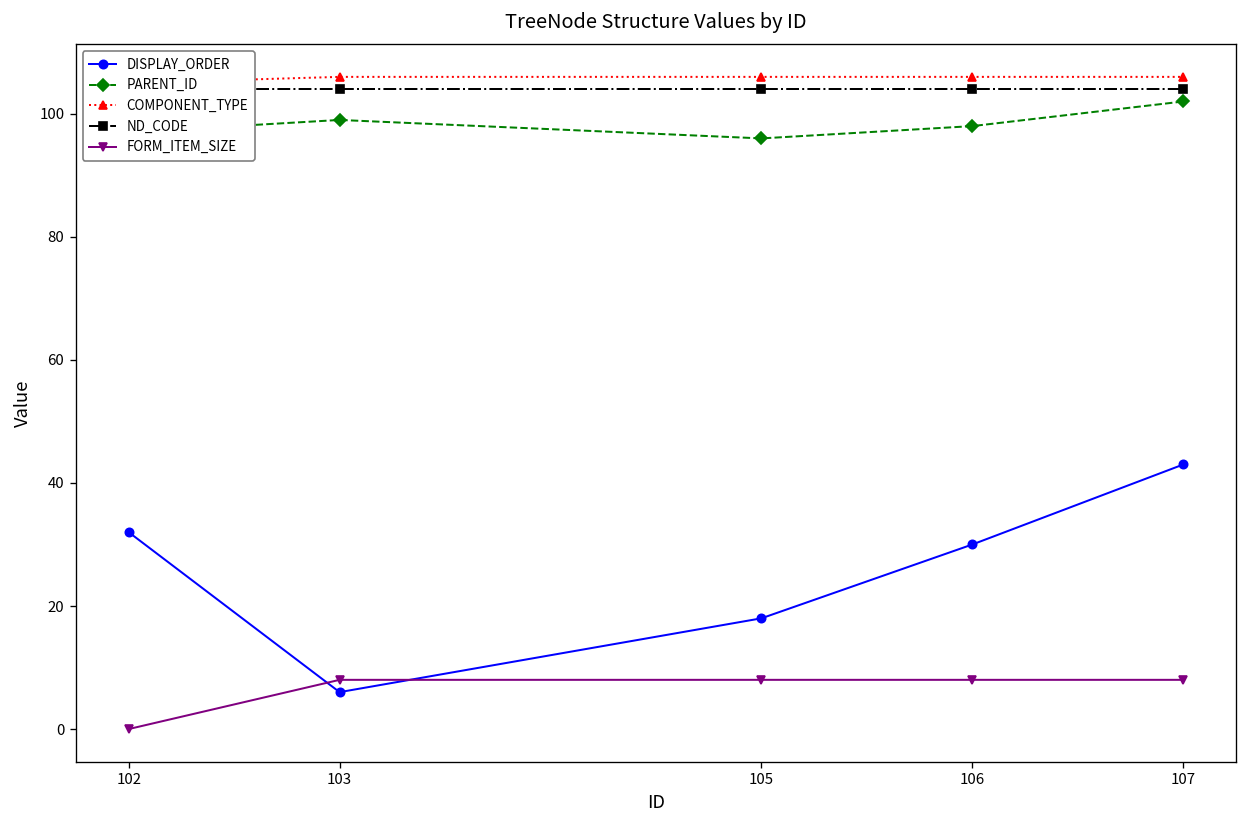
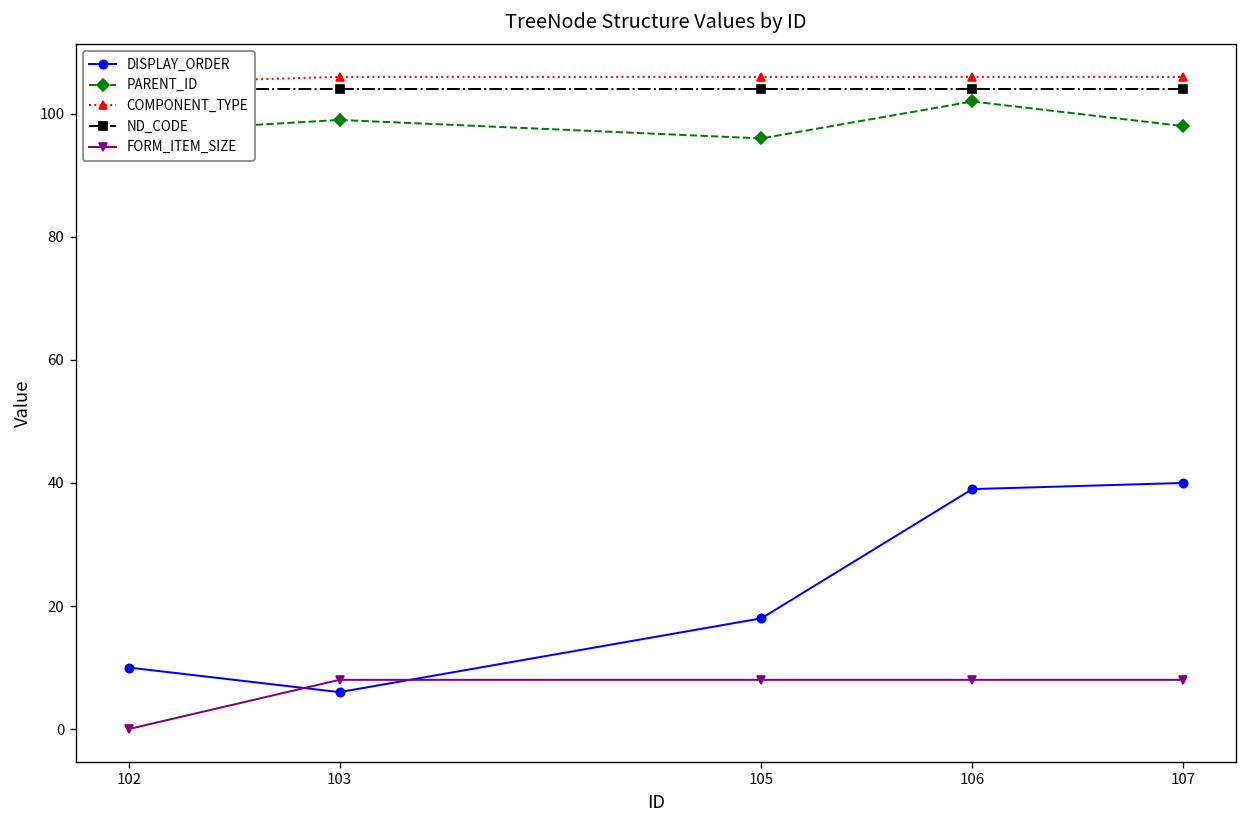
  {
    "DISPLAY_ORDER": {
-     "102": 32,
+     "102": 10,
      "103": 6,
      "105": 18,
-     "106": 30,
-     "107": 43
+     "106": 39,
+     "107": 40
    },
    "PARENT_ID": {
      "103": 99,
      "105": 96,
-     "106": 98,
-     "107": 102
+     "106": 102,
+     "107": 98
    },
    "COMPONENT_TYPE": {
      "103": 106,
      "105": 106,
      "106": 106,
      "107": 106
    },
    "ND_CODE": {
      "103": 104,
      "105": 104,
      "106": 104,
      "107": 104
    },
    "FORM_ITEM_SIZE": {
      "102": 0,
      "103": 8,
      "105": 8,
      "106": 8,
      "107": 8
    }
  }
